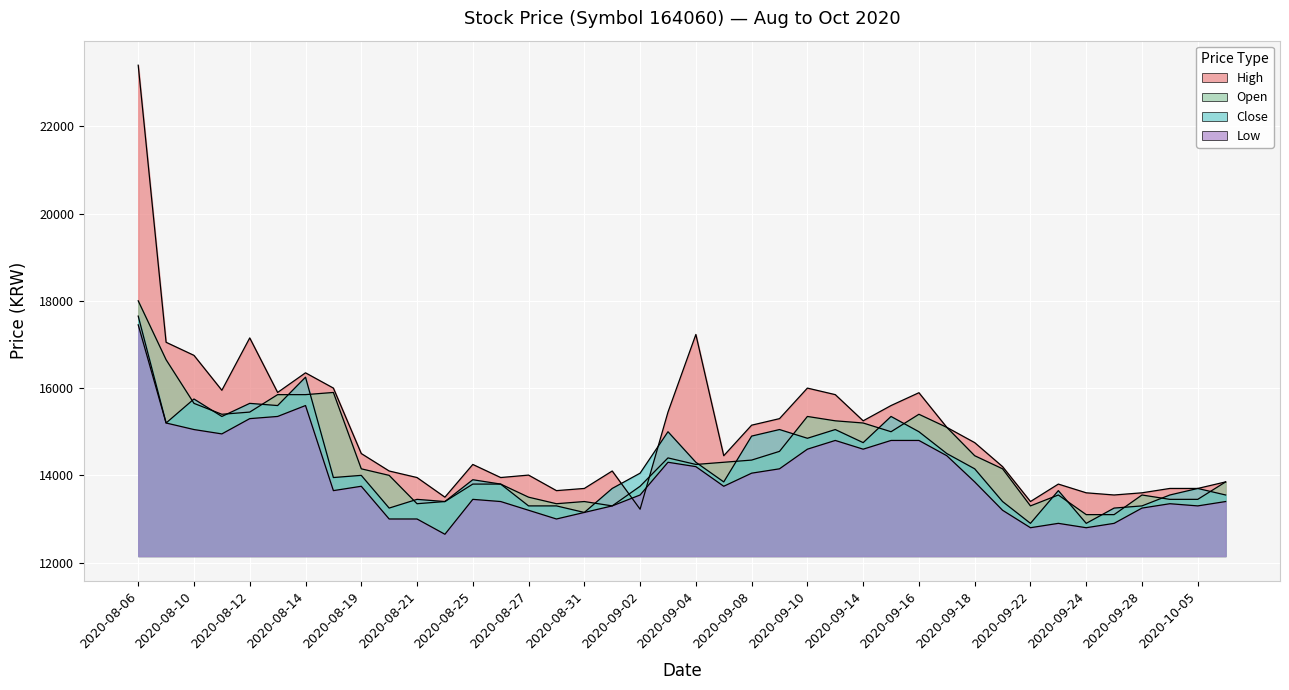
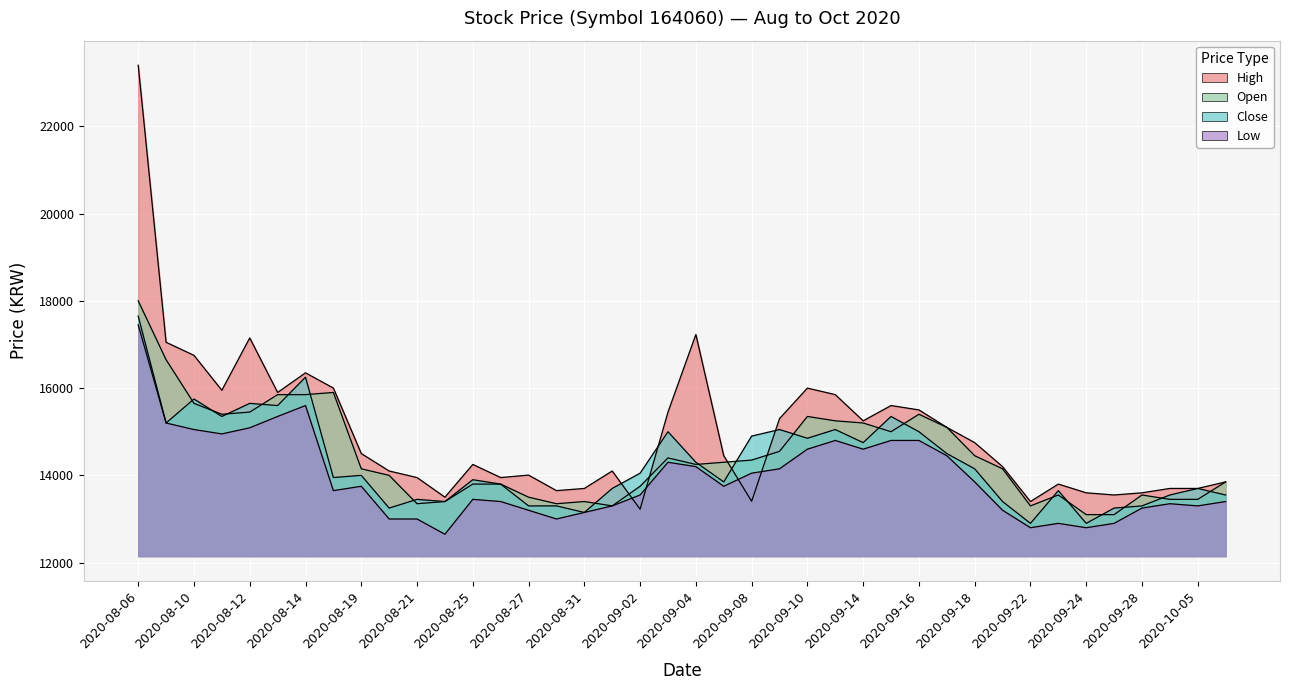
  {
    "High": {
      "2020-08-06": 23400,
      "2020-08-10": 16800,
      "2020-08-12": 17200,
      "2020-08-14": 16400,
      "2020-08-19": 14500,
      "2020-08-21": 14000,
      "2020-08-25": 14300,
      "2020-08-27": 14000,
      "2020-08-31": 13700,
      "2020-09-02": 13200,
      "2020-09-04": 17200,
-     "2020-09-08": 15200,
+     "2020-09-08": 13400,
      "2020-09-10": 16000,
-     "2020-09-16": 15900,
+     "2020-09-16": 15500,
      "2020-09-18": 14800,
      "2020-09-22": 13400,
      "2020-09-24": 13600
    },
    "Low": {
      "2020-08-06": 17500,
      "2020-08-10": 15100,
-     "2020-08-12": 15300,
+     "2020-08-12": 15100,
      "2020-08-14": 15600,
      "2020-08-19": 13800,
      "2020-08-21": 13000,
      "2020-08-25": 13500,
      "2020-08-27": 13200,
      "2020-09-02": 13600,
      "2020-09-08": 14100,
      "2020-09-10": 14600,
      "2020-09-14": 14600,
      "2020-09-16": 14800,
      "2020-09-18": 13900,
      "2020-09-22": 12800,
      "2020-09-24": 12800,
      "2020-10-05": 13300
    }
  }
